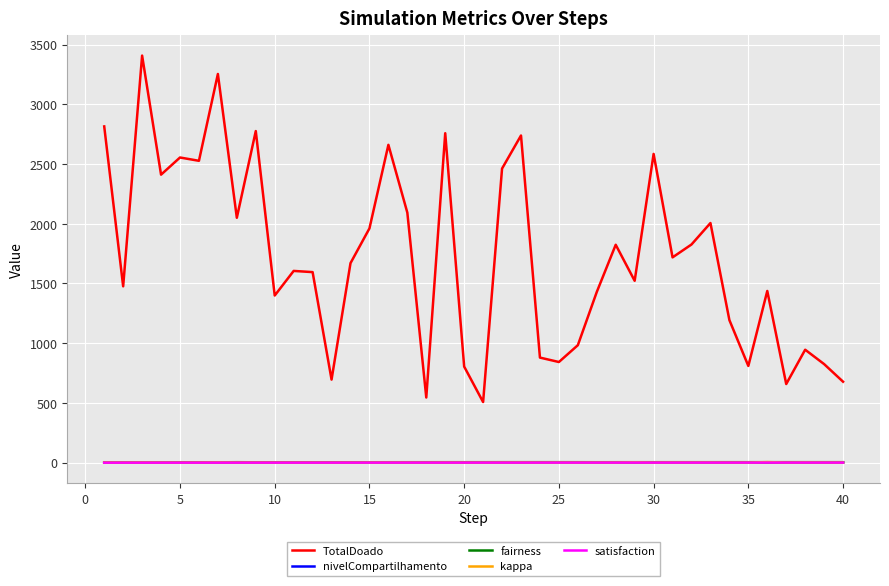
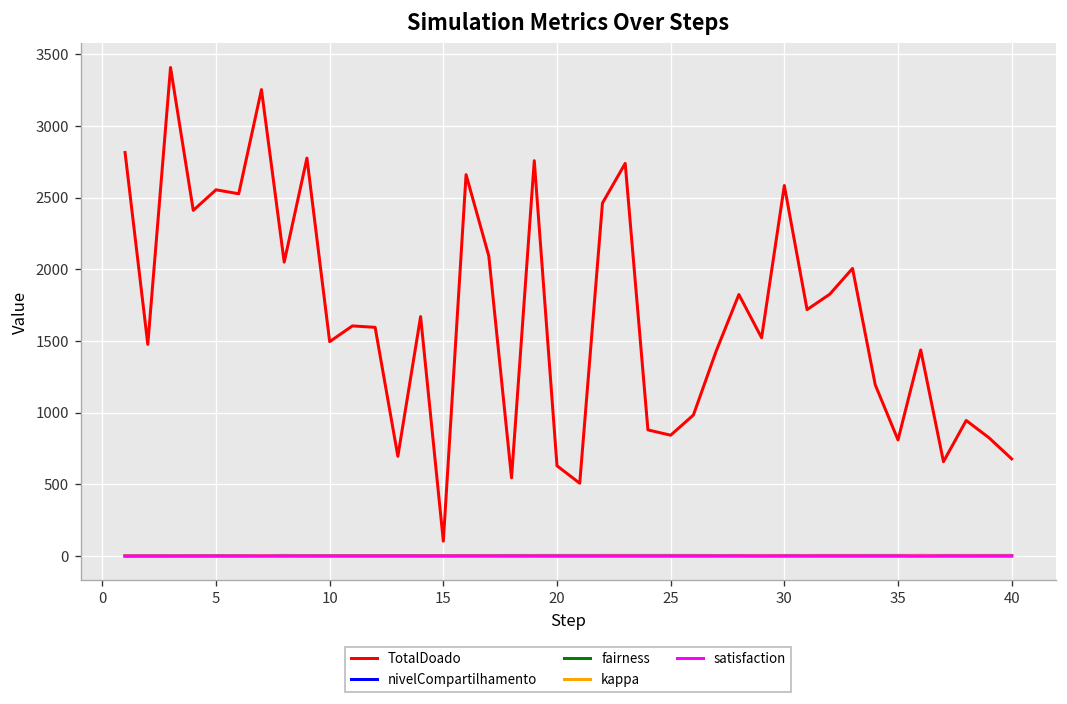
  {
    "TotalDoado": {
      "5": 2550,
-     "10": 1400,
-     "15": 1960,
-     "20": 800,
+     "10": 1500,
+     "15": 100,
+     "20": 630,
      "25": 840,
      "30": 2580,
      "35": 810,
      "40": 680
    }
  }
